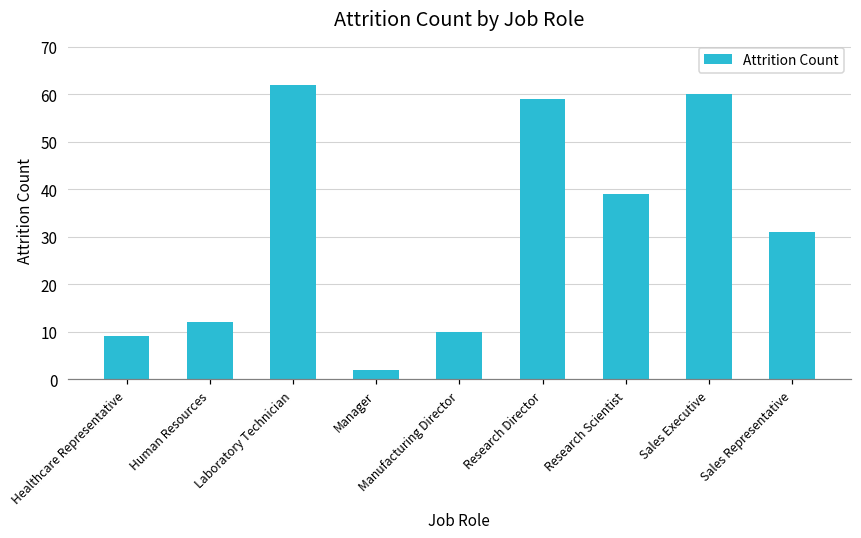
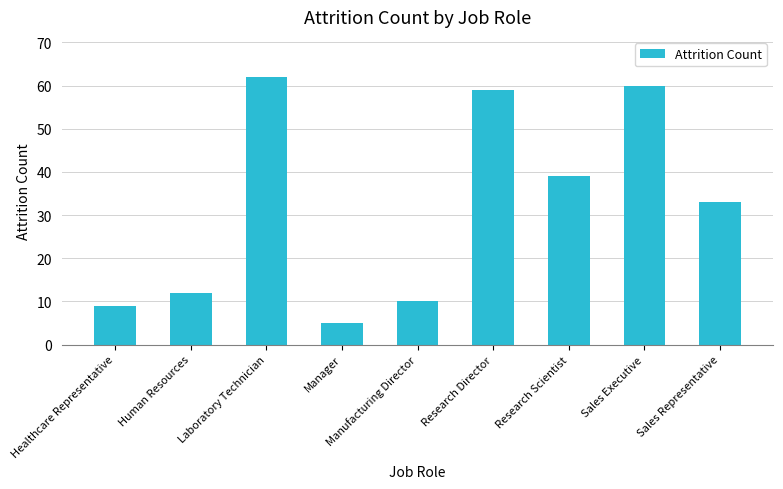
  {
    "Healthcare Representative": 9,
    "Human Resources": 12,
    "Laboratory Technician": 62,
-   "Manager": 2,
+   "Manager": 5,
    "Manufacturing Director": 10,
    "Research Director": 59,
    "Research Scientist": 39,
    "Sales Executive": 60,
-   "Sales Representative": 31
+   "Sales Representative": 33
  }
